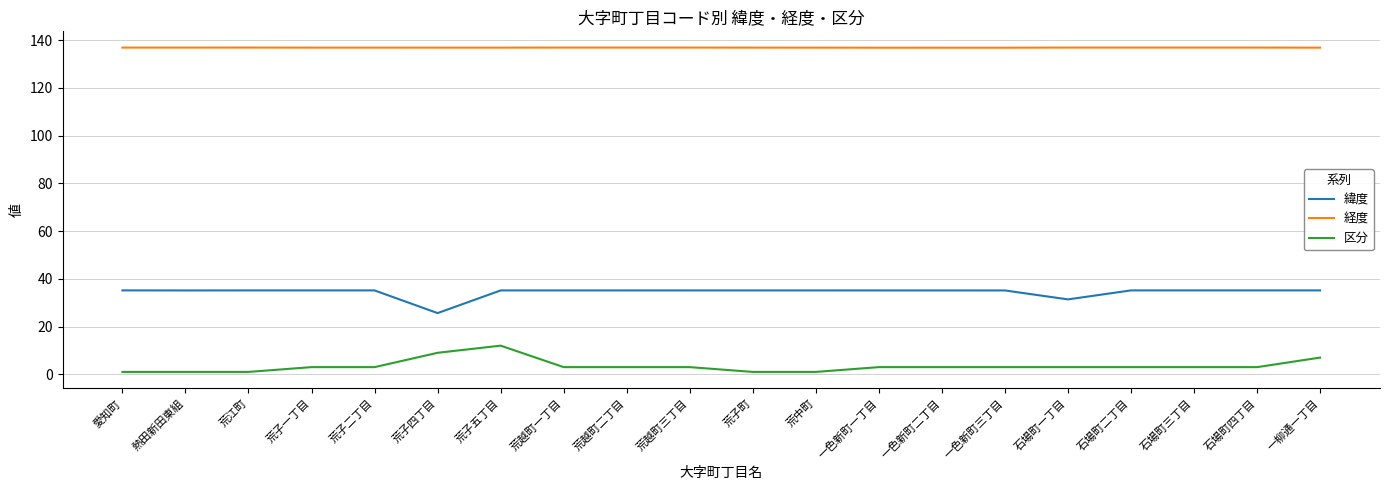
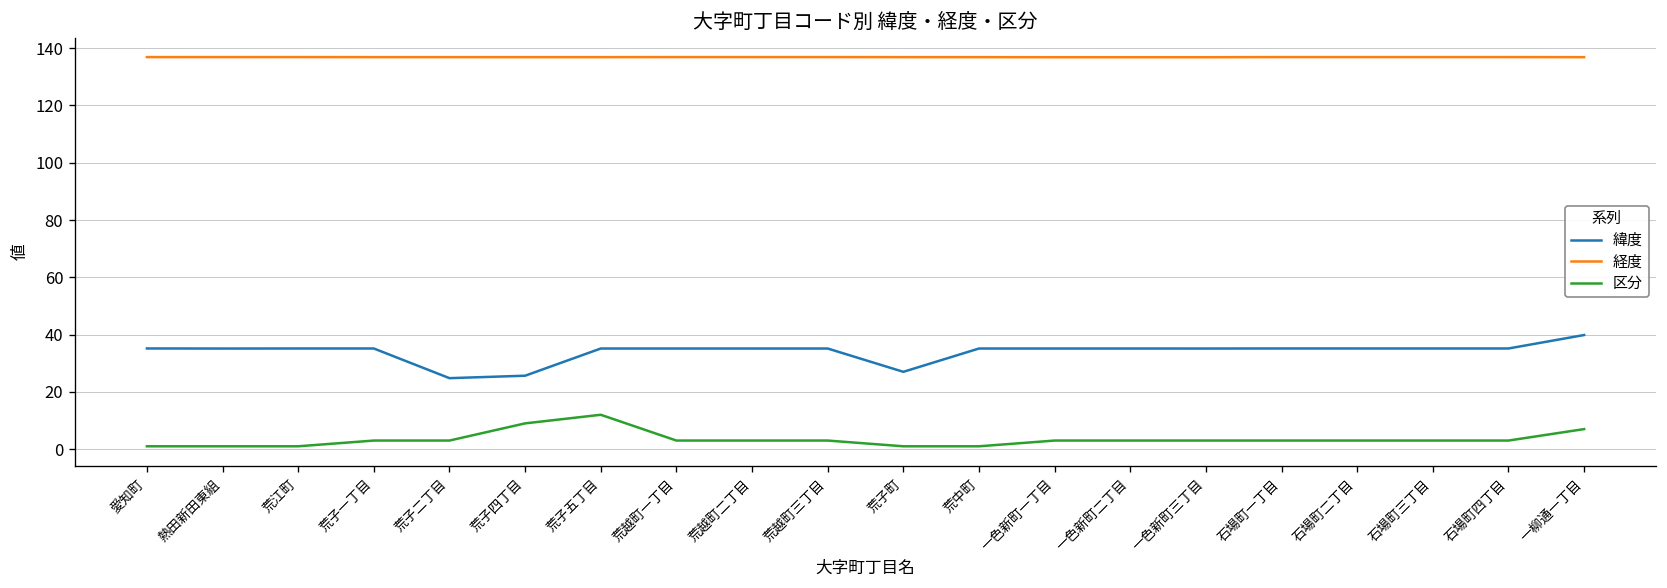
  {
    "緯度": {
      "愛知町": 35,
      "熱田新田東組": 35,
      "荒江町": 35,
      "荒子一丁目": 35,
-     "荒子二丁目": 35,
+     "荒子二丁目": 25,
      "荒子四丁目": 26,
      "荒子五丁目": 35,
      "荒越町一丁目": 35,
      "荒越町二丁目": 35,
      "荒越町三丁目": 35,
-     "荒子町": 35,
+     "荒子町": 27,
      "荒中町": 35,
      "一色新町一丁目": 35,
      "一色新町二丁目": 35,
      "一色新町三丁目": 35,
-     "石場町一丁目": 31,
+     "石場町一丁目": 35,
      "石場町二丁目": 35,
      "石場町三丁目": 35,
      "石場町四丁目": 35,
-     "一柳通一丁目": 35
+     "一柳通一丁目": 40
    },
    "経度": {
      "愛知町": 137,
      "熱田新田東組": 137,
      "荒江町": 137,
      "荒子一丁目": 137,
      "荒子二丁目": 137,
      "荒子四丁目": 137,
      "荒子五丁目": 137,
      "荒越町一丁目": 137,
      "荒越町二丁目": 137,
      "荒越町三丁目": 137,
      "荒子町": 137,
      "荒中町": 137,
      "一色新町一丁目": 137,
      "一色新町二丁目": 137,
      "一色新町三丁目": 137,
      "石場町一丁目": 137,
      "石場町二丁目": 137,
      "石場町三丁目": 137,
      "石場町四丁目": 137,
      "一柳通一丁目": 137
    },
    "区分": {
      "愛知町": 1,
      "熱田新田東組": 1,
      "荒江町": 1,
      "荒子一丁目": 3,
      "荒子二丁目": 3,
      "荒子四丁目": 9,
      "荒子五丁目": 12,
      "荒越町一丁目": 3,
      "荒越町二丁目": 3,
      "荒越町三丁目": 3,
      "荒子町": 1,
      "荒中町": 1,
      "一色新町一丁目": 3,
      "一色新町二丁目": 3,
      "一色新町三丁目": 3,
      "石場町一丁目": 3,
      "石場町二丁目": 3,
      "石場町三丁目": 3,
      "石場町四丁目": 3,
      "一柳通一丁目": 7
    }
  }
